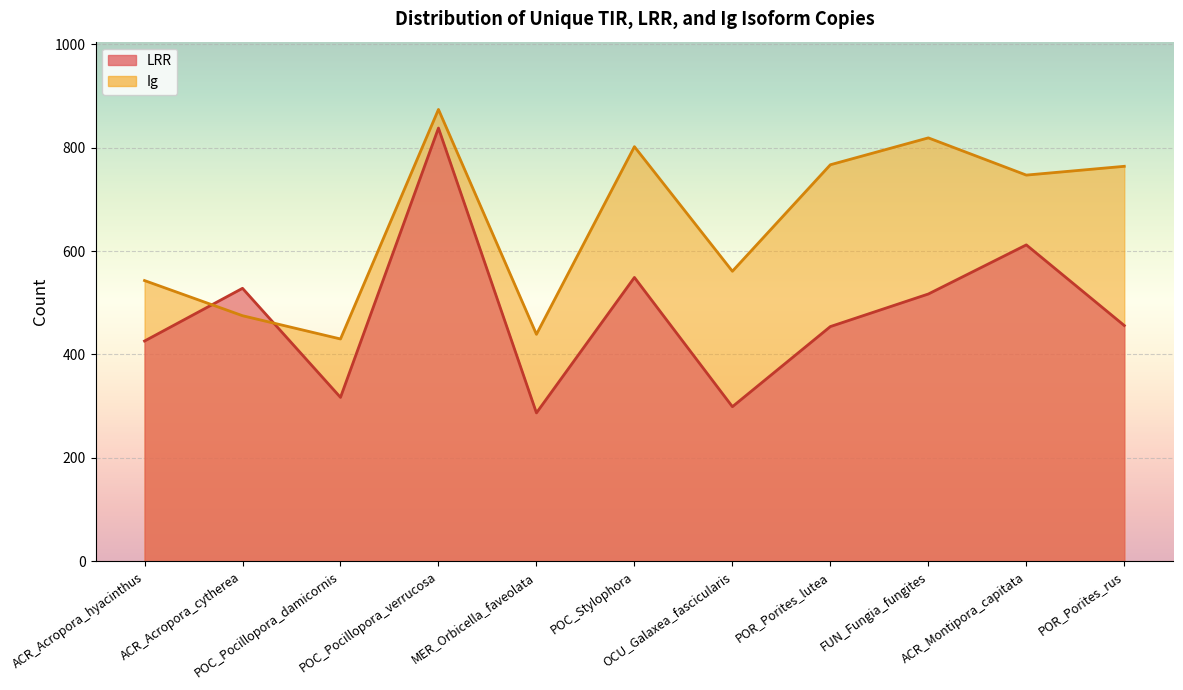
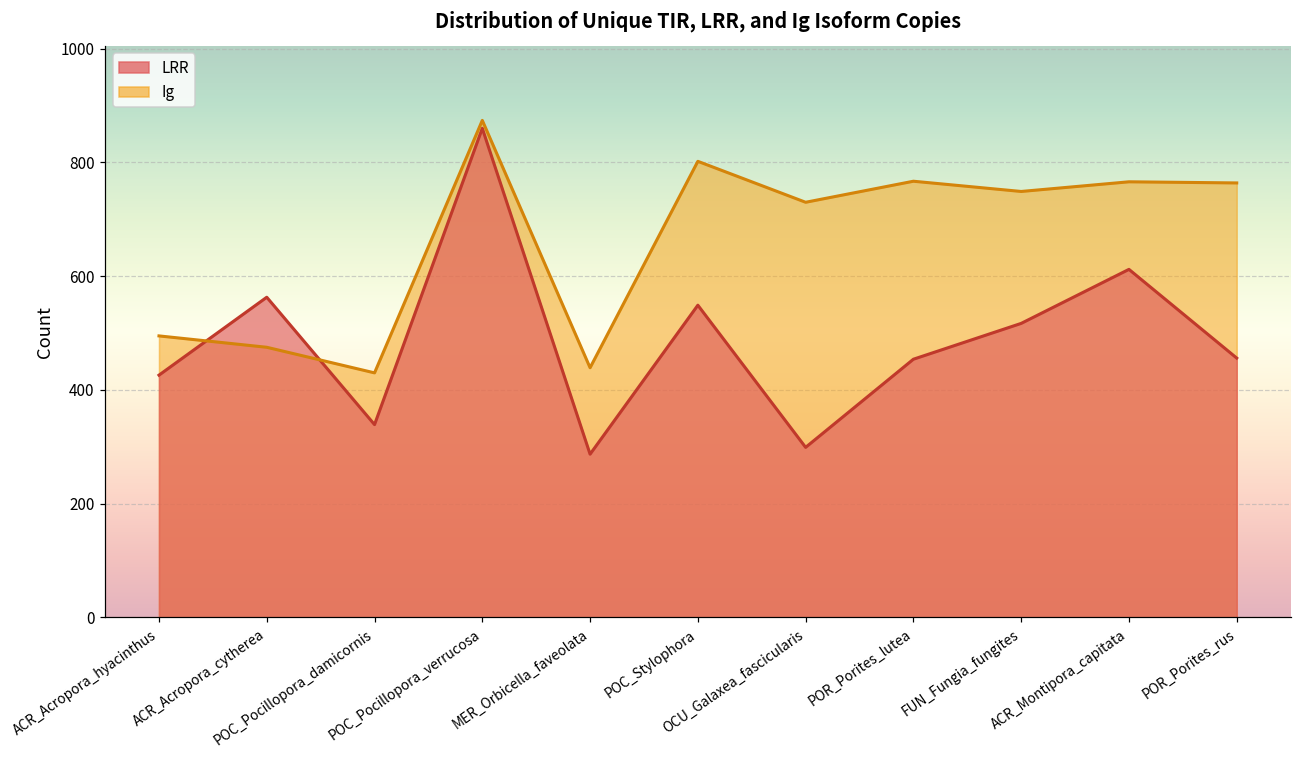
  {
    "LRR": {
      "ACR_Acropora_hyacinthus": 430,
-     "ACR_Acropora_cytherea": 530,
-     "POC_Pocillopora_damicornis": 320,
-     "POC_Pocillopora_verrucosa": 840,
+     "ACR_Acropora_cytherea": 560,
+     "POC_Pocillopora_damicornis": 340,
+     "POC_Pocillopora_verrucosa": 860,
      "MER_Orbicella_faveolata": 290,
      "POC_Stylophora": 550,
      "OCU_Galaxea_fascicularis": 300,
      "POR_Porites_lutea": 450,
      "FUN_Fungia_fungites": 520,
      "ACR_Montipora_capitata": 610,
      "POR_Porites_rus": 460
    },
    "Ig": {
-     "ACR_Acropora_hyacinthus": 540,
+     "ACR_Acropora_hyacinthus": 500,
      "ACR_Acropora_cytherea": 480,
      "POC_Pocillopora_damicornis": 430,
      "POC_Pocillopora_verrucosa": 870,
      "MER_Orbicella_faveolata": 440,
      "POC_Stylophora": 800,
-     "OCU_Galaxea_fascicularis": 560,
+     "OCU_Galaxea_fascicularis": 730,
      "POR_Porites_lutea": 770,
-     "FUN_Fungia_fungites": 820,
-     "ACR_Montipora_capitata": 750,
+     "FUN_Fungia_fungites": 750,
+     "ACR_Montipora_capitata": 770,
      "POR_Porites_rus": 760
    }
  }
